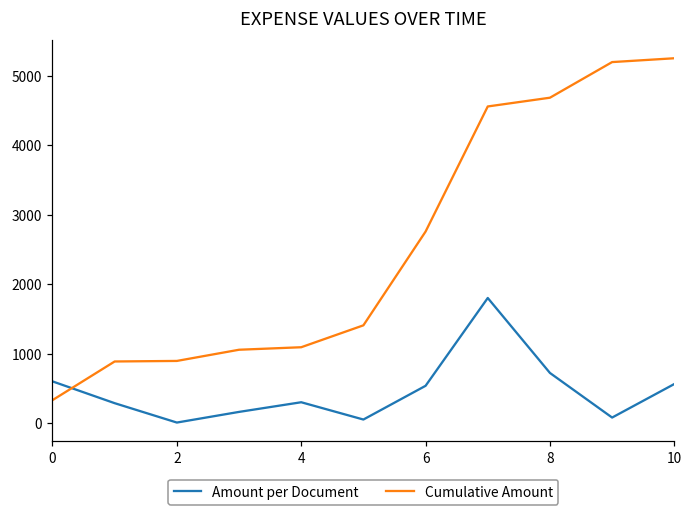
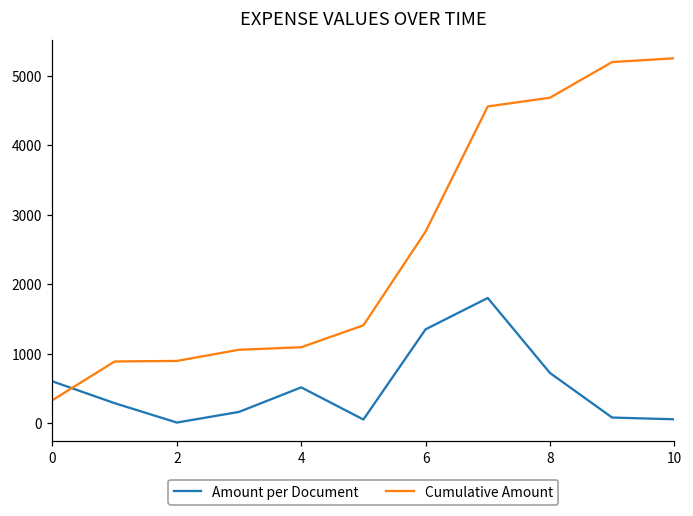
  {
    "Amount per Document": {
      "0": 600,
      "2": 0,
-     "4": 300,
-     "6": 500,
+     "4": 500,
+     "6": 1300,
      "8": 700,
-     "10": 600
+     "10": 100
    },
    "Cumulative Amount": {
      "0": 300,
      "2": 900,
      "4": 1100,
      "6": 2800,
      "8": 4700,
      "10": 5200
    }
  }
